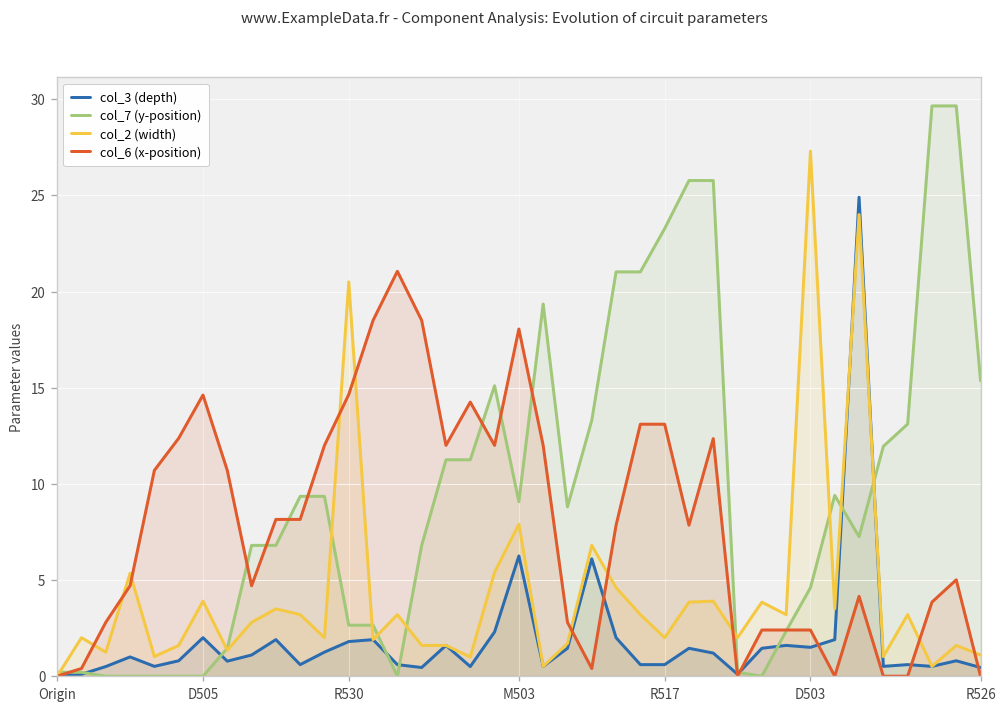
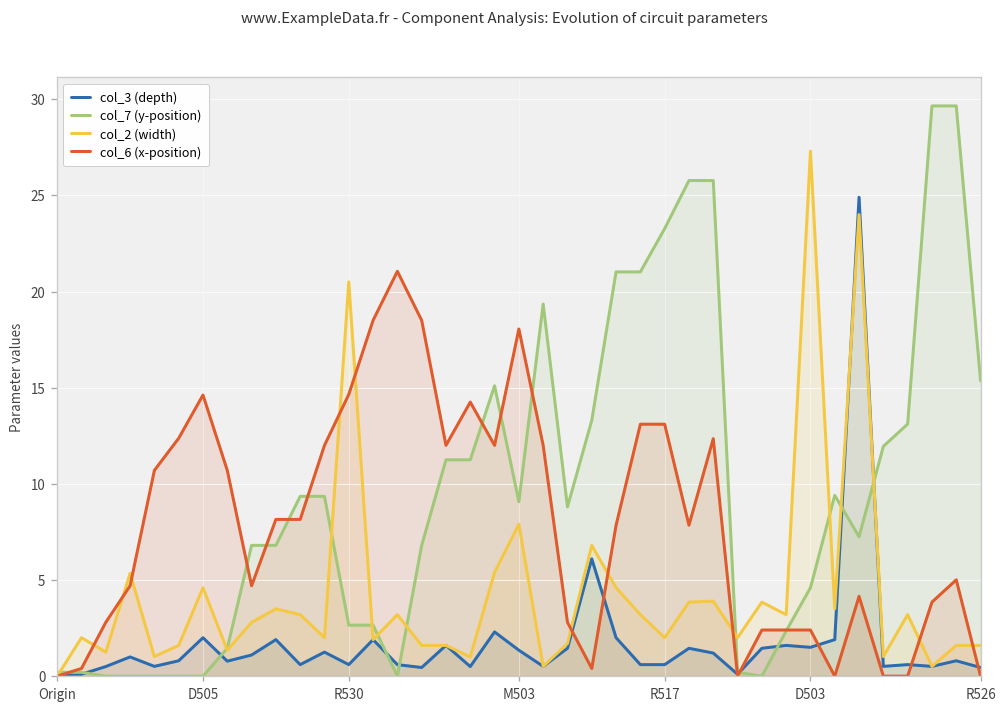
  {
    "col_3 (depth)": {
      "D505": 2.0,
-     "R530": 1.8,
-     "M503": 6.3,
+     "R530": 0.6,
+     "M503": 1.4,
      "R517": 0.6,
      "D503": 1.5,
      "R526": 0.5
    },
    "col_7 (y-position)": {
      "D505": 0.0,
      "R530": 2.7,
      "M503": 9.1,
      "R517": 23.3,
      "D503": 4.6,
      "R526": 15.4
    },
    "col_2 (width)": {
-     "D505": 3.9,
+     "D505": 4.6,
      "R530": 20.5,
      "M503": 7.9,
      "R517": 2.0,
      "D503": 27.3,
-     "R526": 1.1
+     "R526": 1.6
    },
    "col_6 (x-position)": {
      "D505": 14.6,
      "R530": 14.7,
      "M503": 18.1,
      "R517": 13.1,
      "D503": 2.4,
      "R526": 0.0
    }
  }
